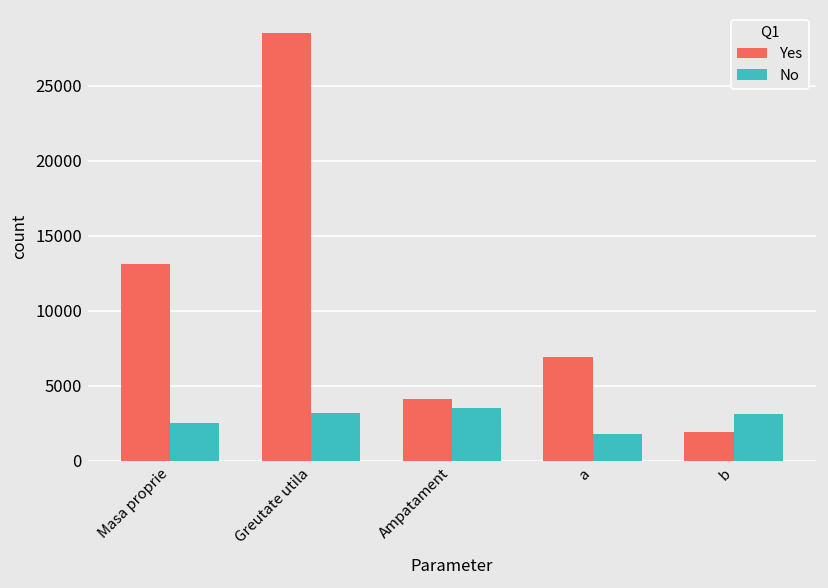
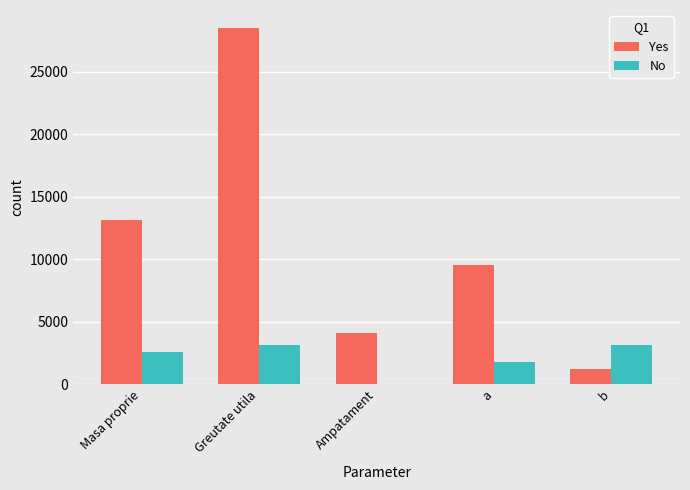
  {
    "Yes": {
      "Masa proprie": 13100,
      "Greutate utila": 28500,
      "Ampatament": 4100,
-     "a": 6900,
-     "b": 1900
+     "a": 9500,
+     "b": 1200
    },
    "No": {
      "Masa proprie": 2600,
      "Greutate utila": 3200,
-     "Ampatament": 3500,
+     "Ampatament": 0,
      "a": 1800,
      "b": 3100
    }
  }
